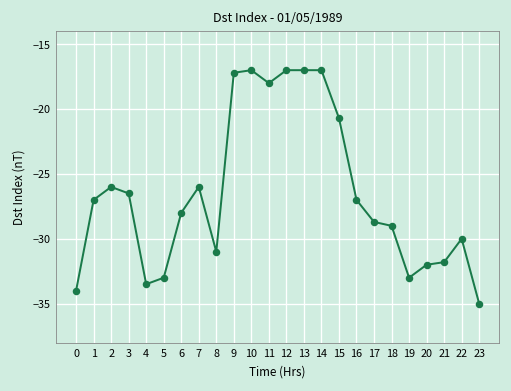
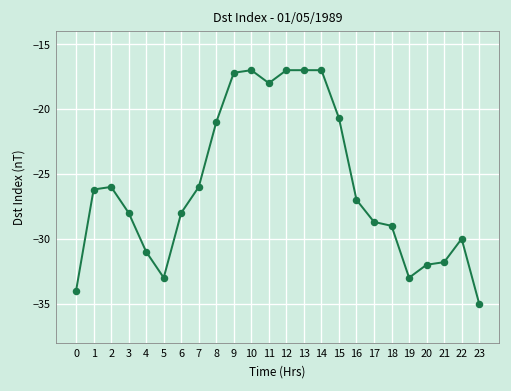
  {
    "0": -34.0,
-   "1": -27.0,
+   "1": -26.2,
    "2": -26.0,
-   "3": -26.5,
-   "4": -33.5,
+   "3": -28.0,
+   "4": -31.0,
    "5": -33.0,
    "6": -28.0,
    "7": -26.0,
-   "8": -31,
+   "8": -21,
    "9": -17.2,
    "10": -17.0,
    "11": -18.0,
    "12": -17.0,
    "13": -17.0,
    "14": -17.0,
    "15": -20.7,
    "16": -27.0,
    "17": -28.7,
    "18": -29.0,
    "19": -33.0,
    "20": -32.0,
    "21": -31.8,
    "22": -30.0,
    "23": -35.0
  }
